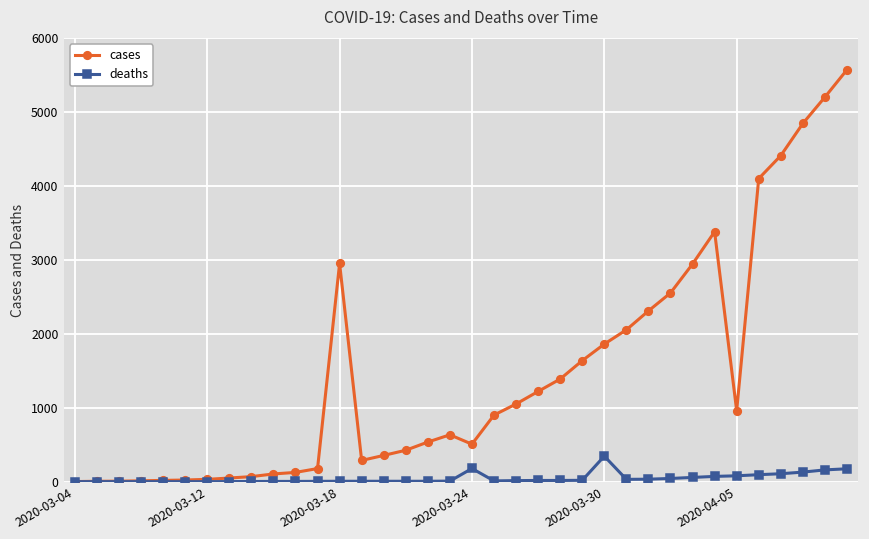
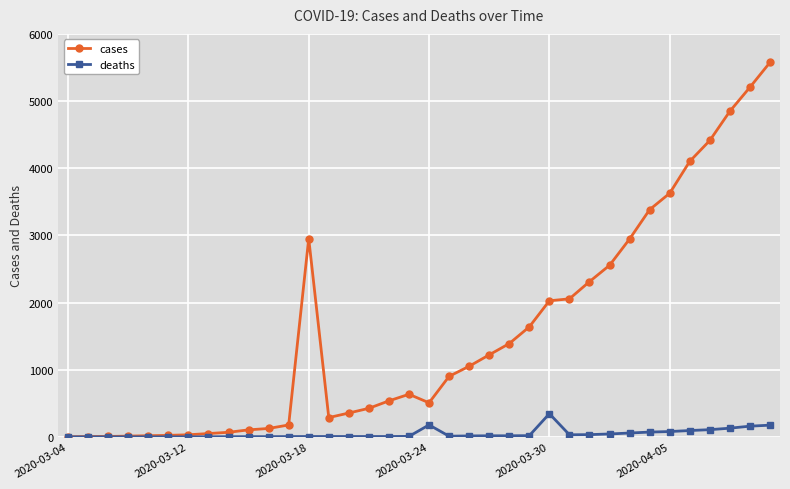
  {
    "cases": {
      "2020-03-18": 3000,
      "2020-03-24": 500,
-     "2020-03-30": 1900,
-     "2020-04-05": 1000
+     "2020-03-30": 2000,
+     "2020-04-05": 3600
    },
    "deaths": {
      "2020-03-18": 0,
      "2020-03-24": 200,
      "2020-03-30": 300,
      "2020-04-05": 100
    }
  }
